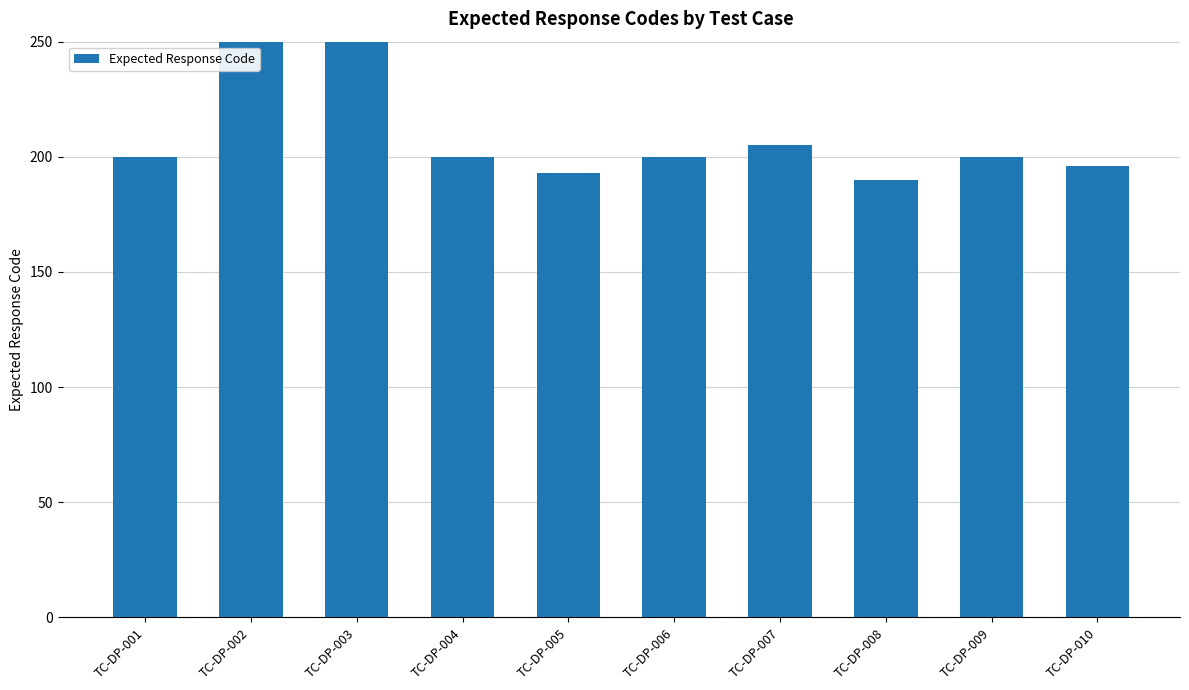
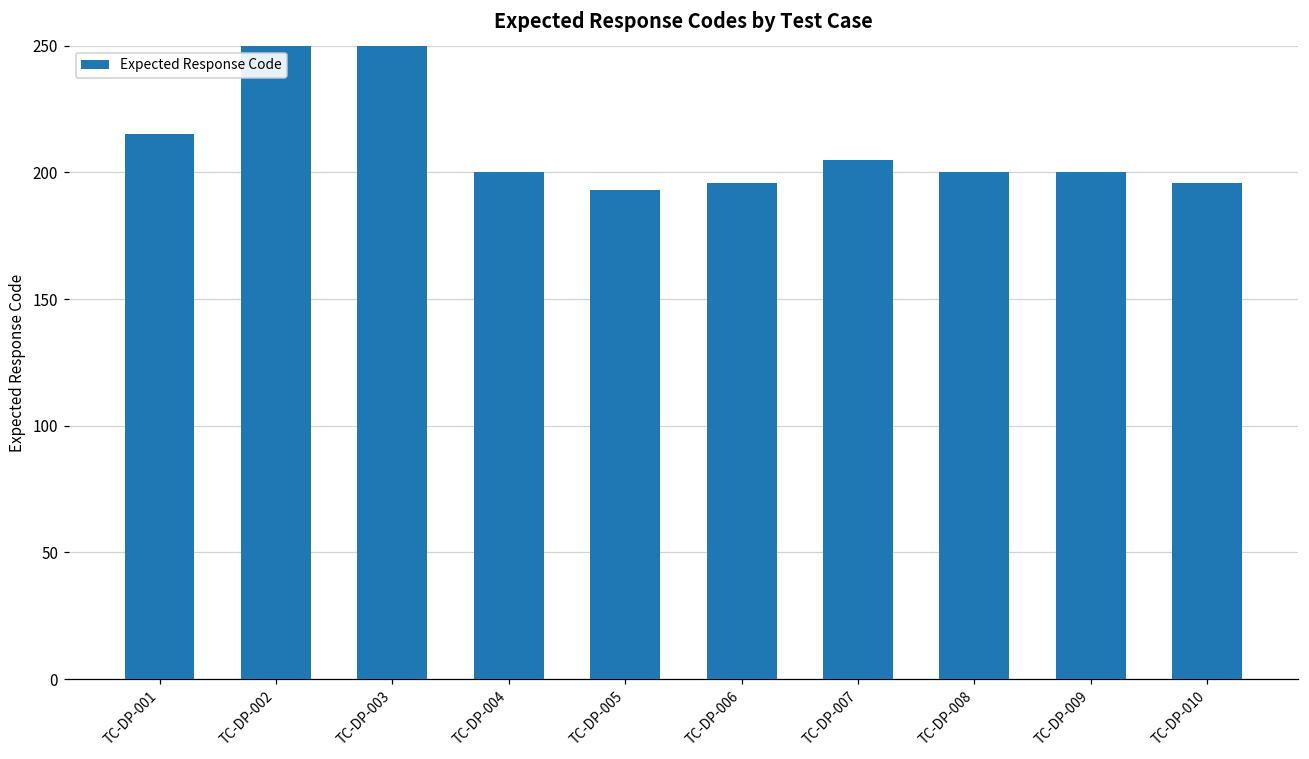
  {
-   "TC-DP-001": 200,
+   "TC-DP-001": 215,
    "TC-DP-004": 200,
    "TC-DP-005": 193,
-   "TC-DP-006": 200,
+   "TC-DP-006": 196,
    "TC-DP-007": 205,
-   "TC-DP-008": 190,
+   "TC-DP-008": 200,
    "TC-DP-009": 200,
    "TC-DP-010": 196
  }
